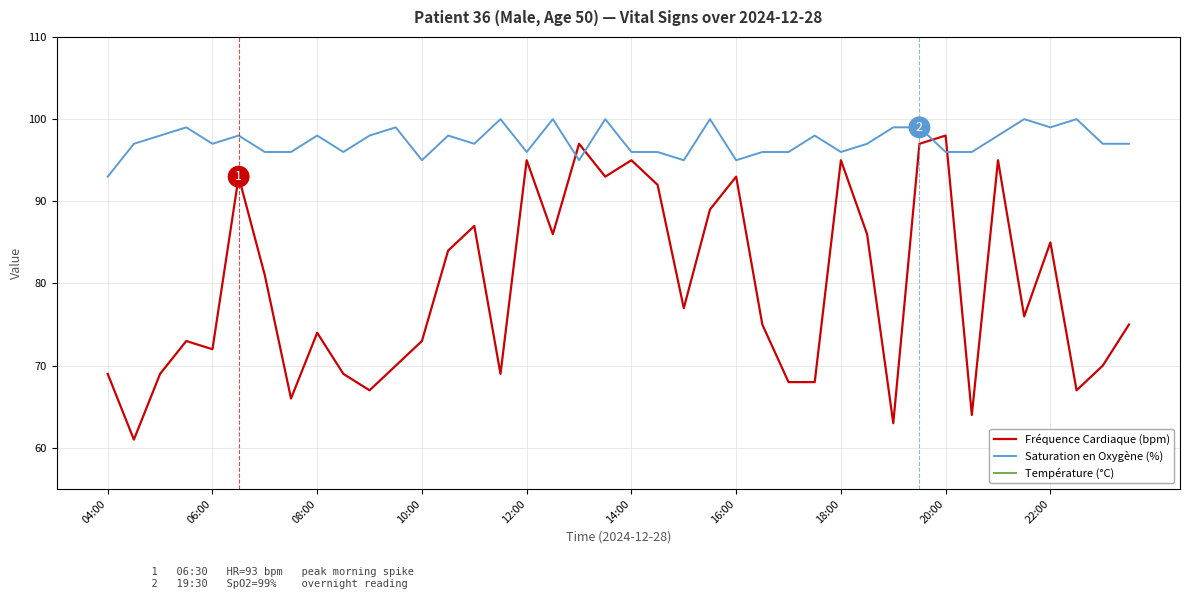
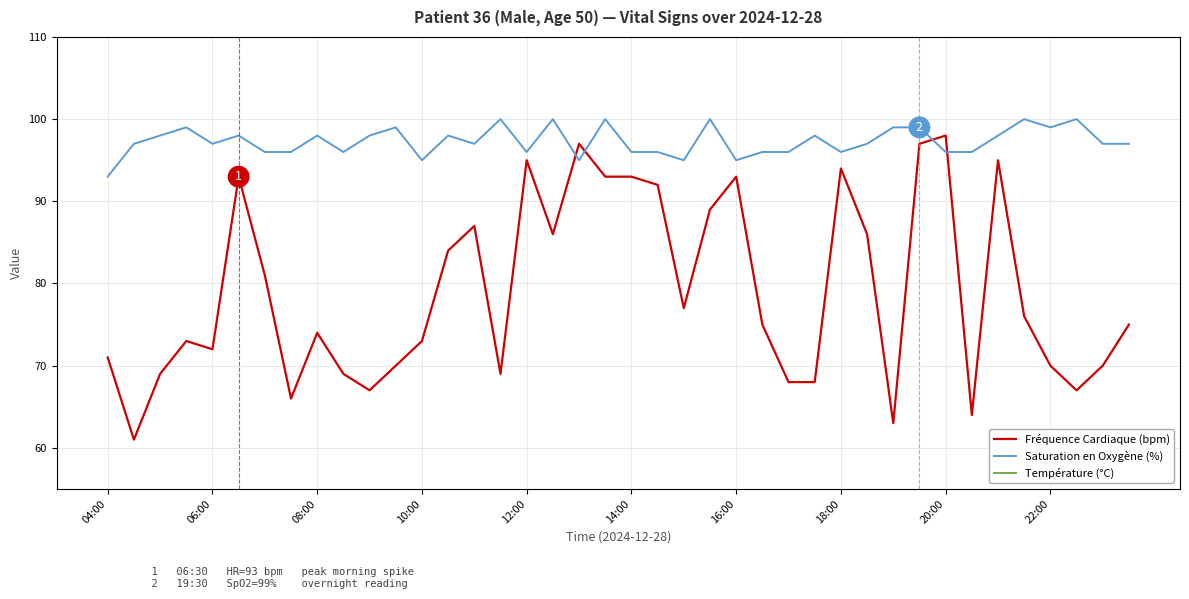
  {
    "Fréquence Cardiaque (bpm)": {
-     "04:00": 69,
+     "04:00": 71,
      "06:00": 72,
      "08:00": 74,
      "10:00": 73,
      "12:00": 95,
-     "14:00": 95,
+     "14:00": 93,
      "16:00": 93,
-     "18:00": 95,
+     "18:00": 94,
      "20:00": 98,
-     "22:00": 85
+     "22:00": 70
    },
    "Saturation en Oxygène (%)": {
      "04:00": 93,
      "06:00": 97,
      "08:00": 98,
      "10:00": 95,
      "12:00": 96,
      "14:00": 96,
      "16:00": 95,
      "18:00": 96,
      "20:00": 96,
      "22:00": 99
    }
  }
